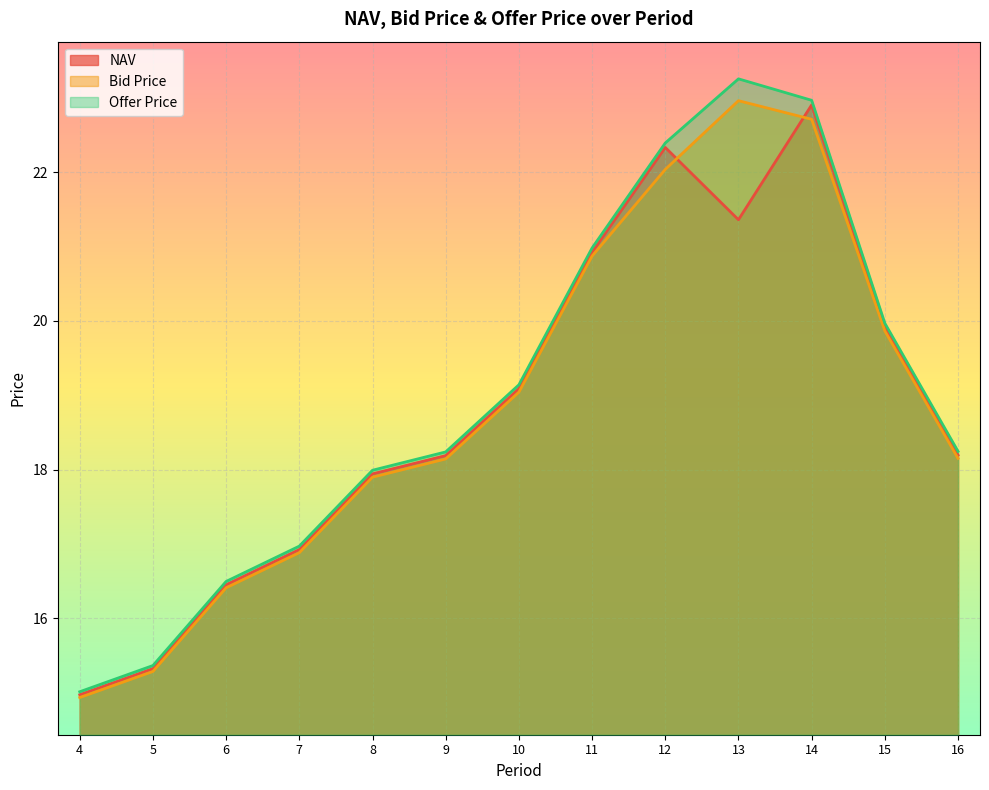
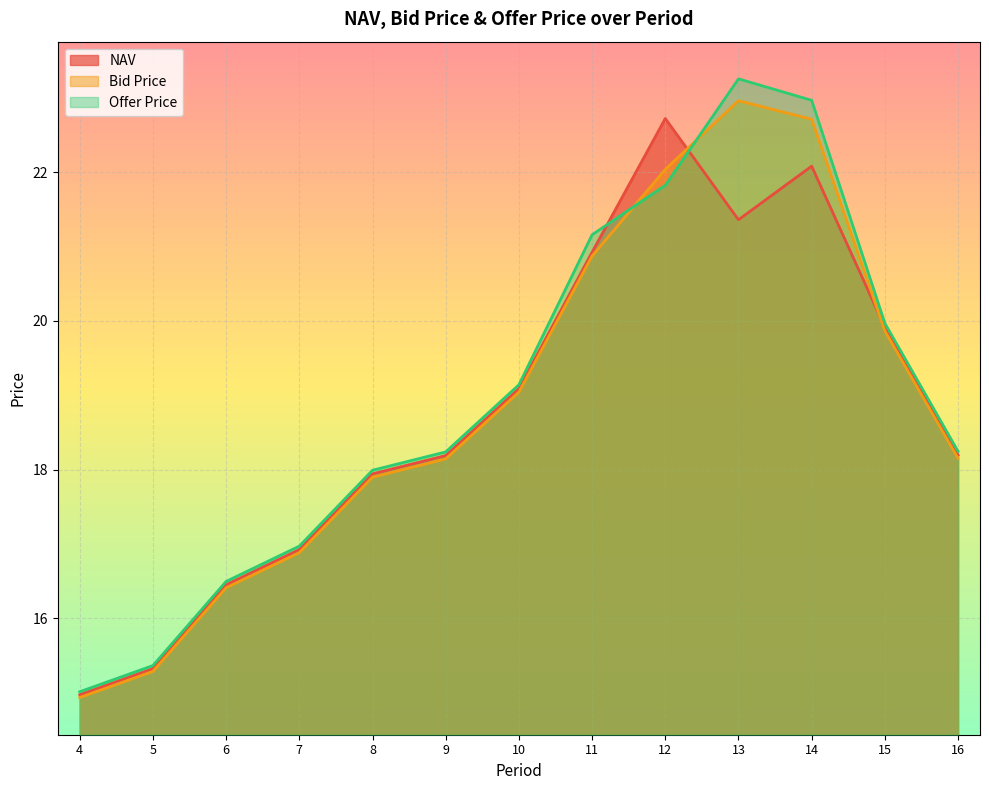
  {
    "NAV": {
      "4": 15.0,
      "5": 15.3,
      "6": 16.5,
      "7": 16.9,
      "8": 17.9,
      "9": 18.2,
      "10": 19.1,
      "11": 20.9,
-     "12": 22.3,
+     "12": 22.7,
      "13": 21.4,
-     "14": 22.9,
+     "14": 22.1,
      "15": 19.9,
      "16": 18.2
    },
    "Bid Price": {
      "4": 14.9,
      "5": 15.3,
      "6": 16.4,
      "7": 16.9,
      "8": 17.9,
      "9": 18.1,
      "10": 19.0,
      "11": 20.9,
      "12": 22.0,
      "13": 23.0,
      "14": 22.7,
      "15": 19.9,
      "16": 18.1
    },
    "Offer Price": {
      "4": 15.0,
      "5": 15.4,
      "6": 16.5,
      "7": 17.0,
      "8": 18.0,
      "9": 18.2,
      "10": 19.1,
-     "11": 21.0,
-     "12": 22.4,
+     "11": 21.2,
+     "12": 21.8,
      "13": 23.3,
      "14": 23.0,
      "15": 20.0,
      "16": 18.2
    }
  }
